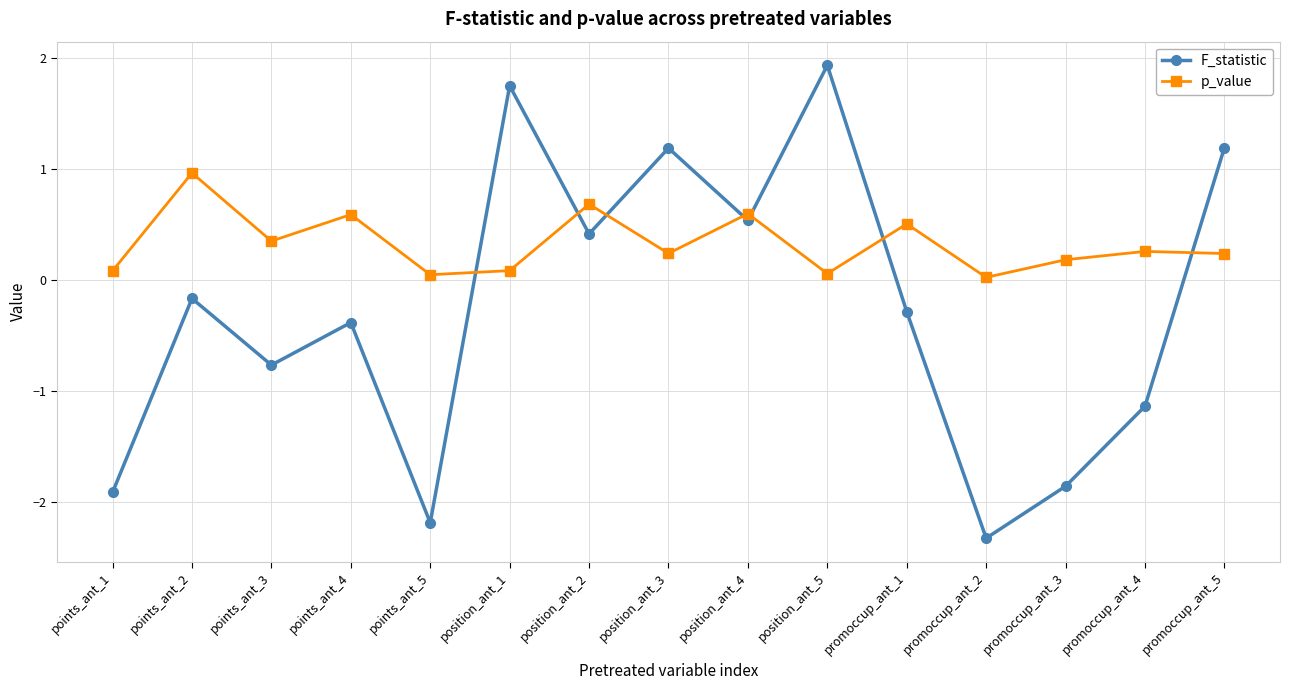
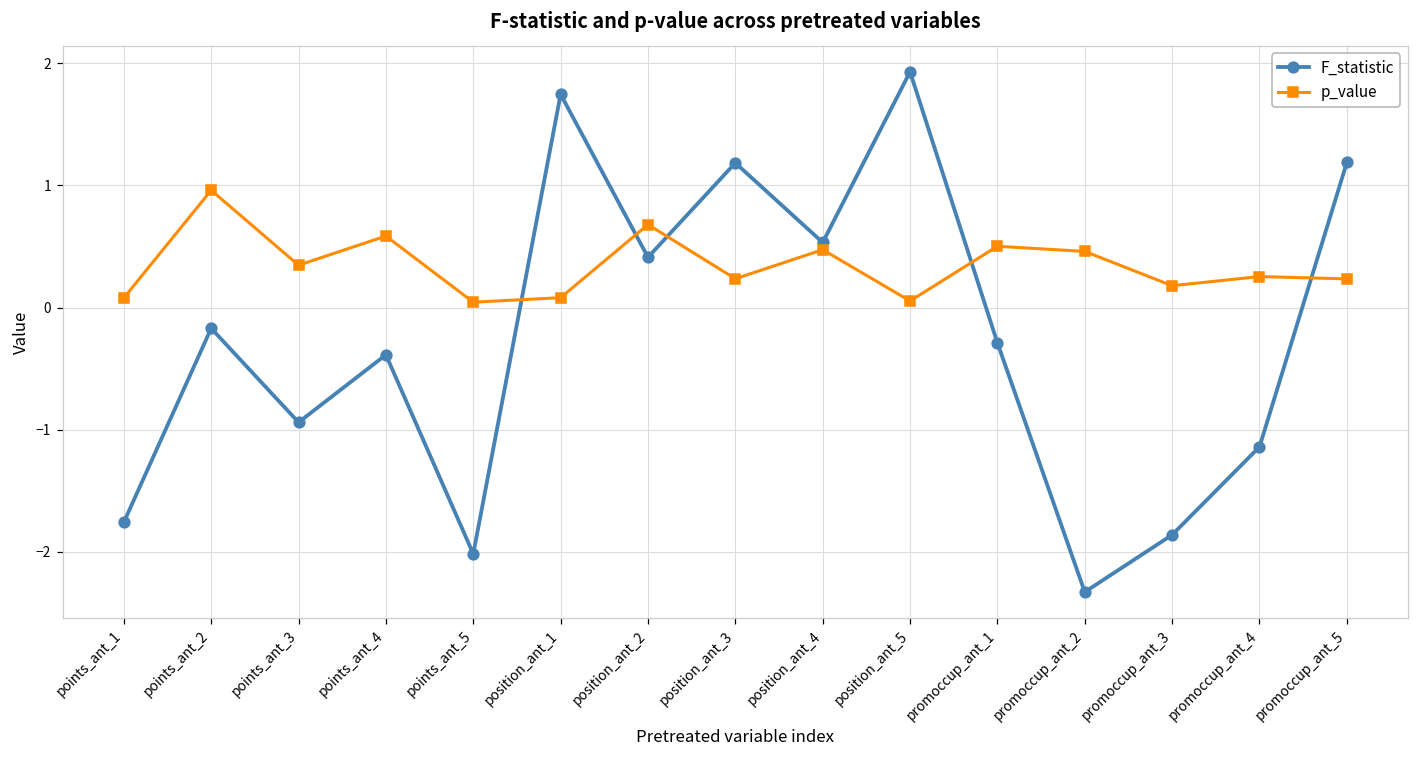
  {
    "F_statistic": {
-     "points_ant_1": -1.92,
+     "points_ant_1": -1.76,
      "points_ant_2": -0.17,
-     "points_ant_3": -0.77,
+     "points_ant_3": -0.94,
      "points_ant_4": -0.39,
-     "points_ant_5": -2.19,
+     "points_ant_5": -2.02,
      "position_ant_1": 1.75,
      "position_ant_2": 0.41,
      "position_ant_3": 1.19,
      "position_ant_4": 0.53,
      "position_ant_5": 1.93,
      "promoccup_ant_1": -0.29,
      "promoccup_ant_2": -2.33,
      "promoccup_ant_3": -1.86,
      "promoccup_ant_4": -1.14,
      "promoccup_ant_5": 1.19
    },
    "p_value": {
      "points_ant_1": 0.08,
      "points_ant_2": 0.96,
      "points_ant_3": 0.35,
      "points_ant_4": 0.59,
      "points_ant_5": 0.04,
      "position_ant_1": 0.08,
      "position_ant_2": 0.68,
      "position_ant_3": 0.24,
-     "position_ant_4": 0.59,
+     "position_ant_4": 0.47,
      "position_ant_5": 0.05,
      "promoccup_ant_1": 0.50,
-     "promoccup_ant_2": 0.02,
+     "promoccup_ant_2": 0.46,
      "promoccup_ant_3": 0.18,
      "promoccup_ant_4": 0.25,
      "promoccup_ant_5": 0.24
    }
  }
